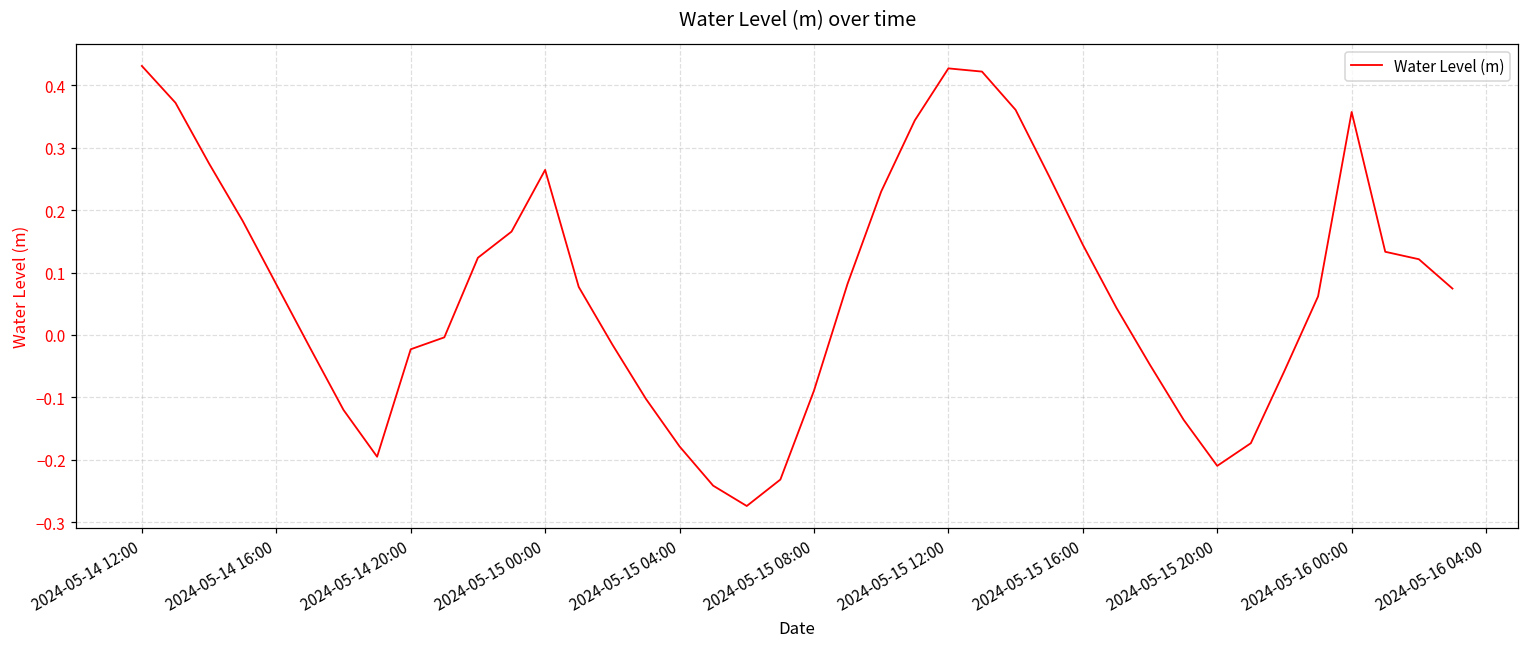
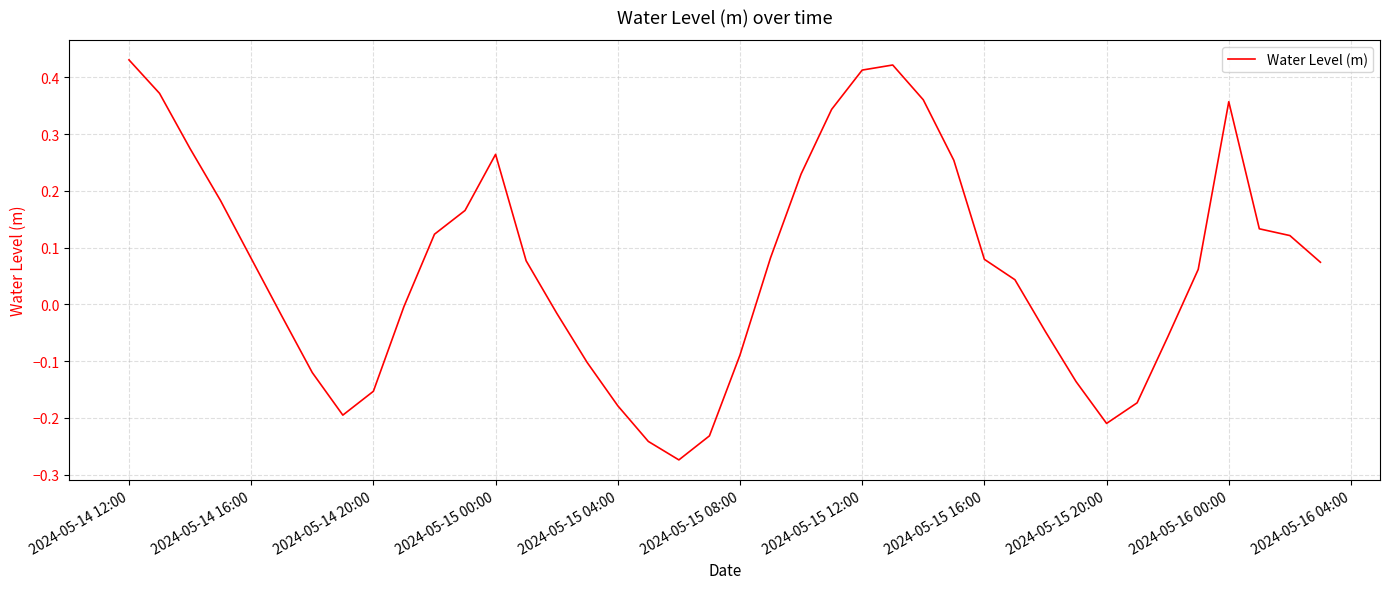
  {
    "2024-05-14 12:00": 0.43,
    "2024-05-14 16:00": 0.08,
-   "2024-05-14 20:00": -0.02,
+   "2024-05-14 20:00": -0.15,
    "2024-05-15 00:00": 0.26,
    "2024-05-15 04:00": -0.18,
    "2024-05-15 08:00": -0.09,
-   "2024-05-15 12:00": 0.43,
-   "2024-05-15 16:00": 0.14,
+   "2024-05-15 12:00": 0.41,
+   "2024-05-15 16:00": 0.08,
    "2024-05-15 20:00": -0.21,
    "2024-05-16 00:00": 0.36
  }
